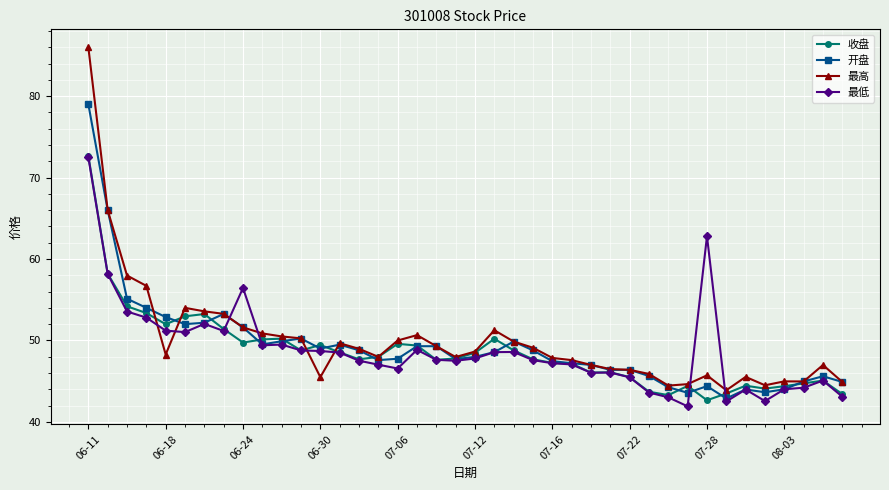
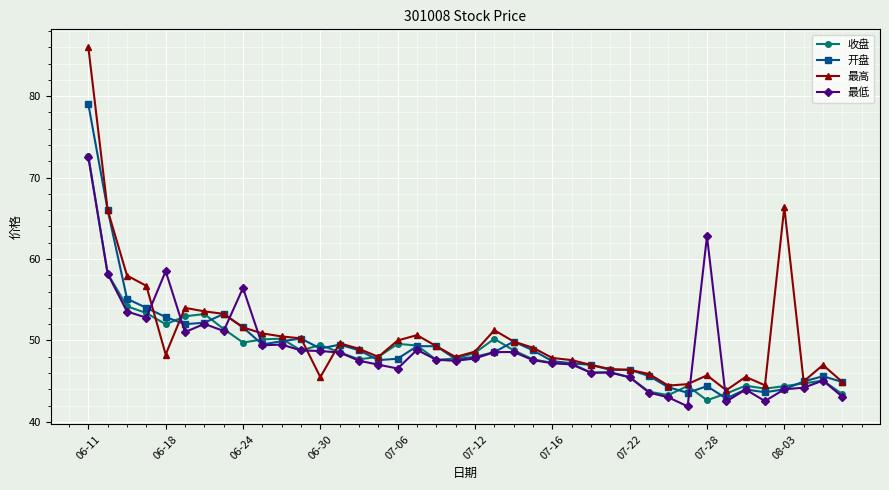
  {
    "最高": {
      "06-11": 86,
      "06-18": 48,
      "06-30": 45,
      "07-06": 50,
      "07-16": 48,
      "07-28": 46,
-     "08-03": 45
+     "08-03": 66
    },
    "最低": {
-     "06-18": 51,
+     "06-18": 59,
      "06-24": 56,
      "07-06": 47,
      "07-28": 63
    }
  }
